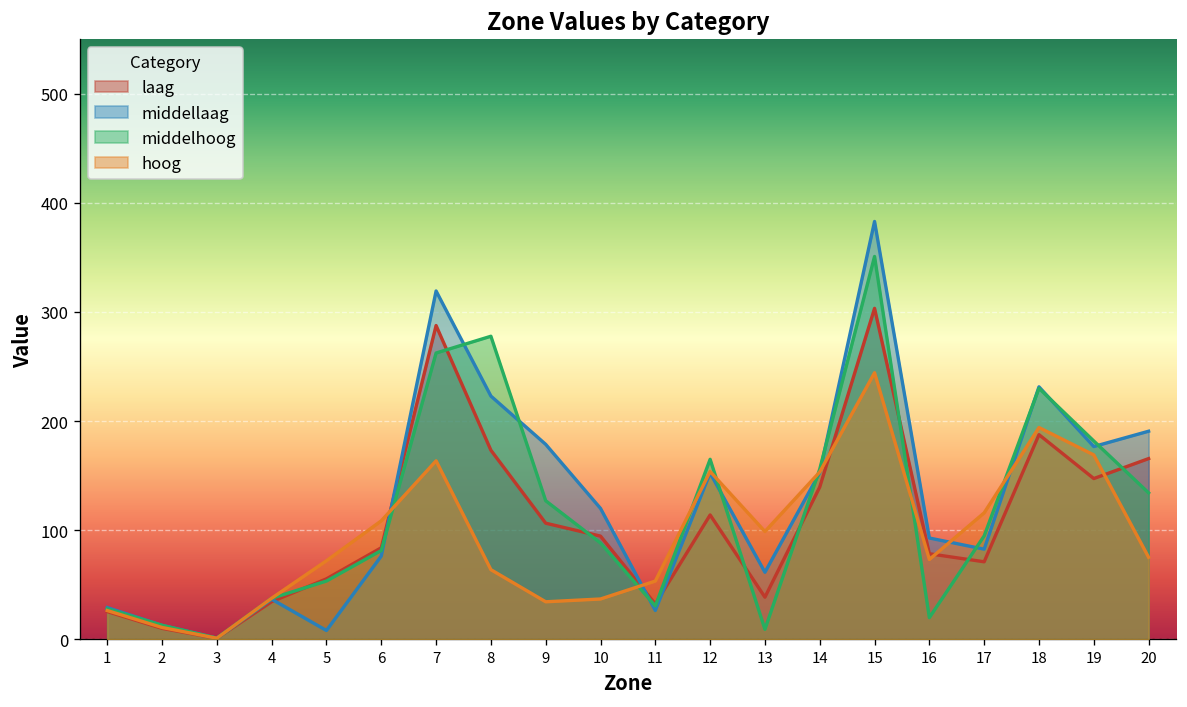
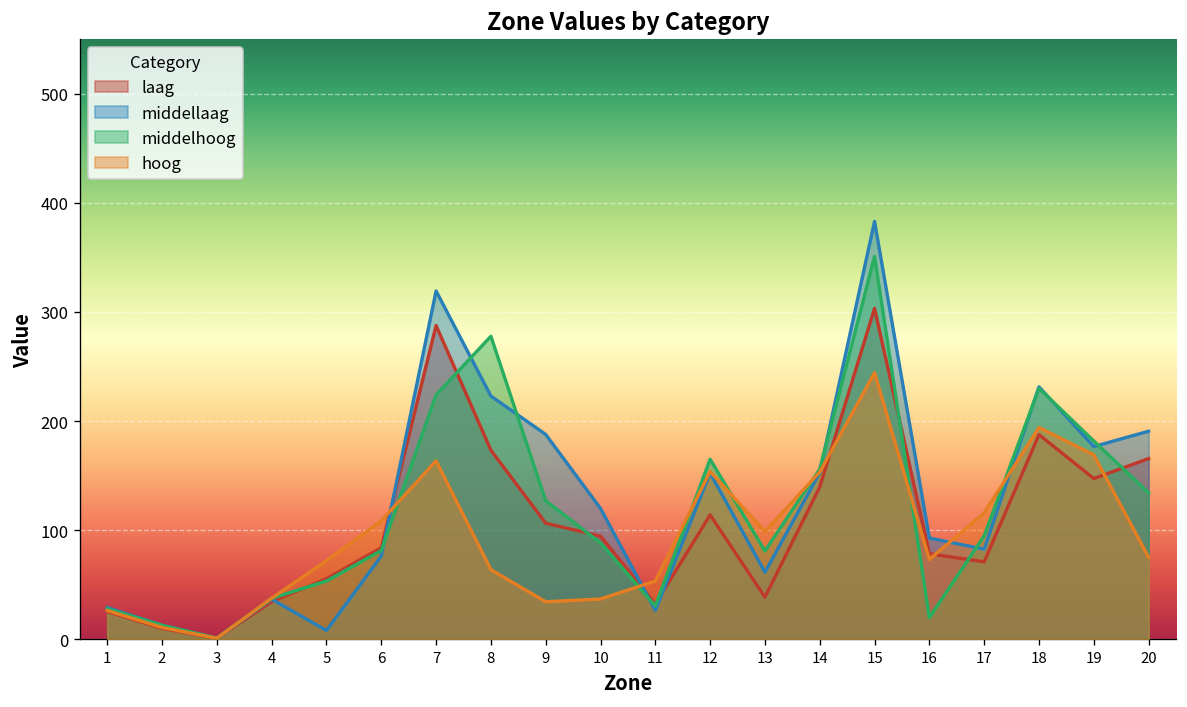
  {
    "middellaag": {
      "5": 10,
      "6": 80,
      "7": 320,
      "8": 220,
-     "9": 180,
+     "9": 190,
      "10": 120,
      "11": 30,
      "13": 60,
      "15": 380,
      "16": 90,
      "17": 80,
      "19": 180,
      "20": 190
    },
    "middelhoog": {
-     "7": 260,
+     "7": 220,
      "8": 280,
      "9": 130,
      "10": 90,
      "12": 170,
-     "13": 10,
+     "13": 80,
      "15": 350,
      "16": 20,
      "17": 90,
      "19": 180,
      "20": 130
    }
  }
